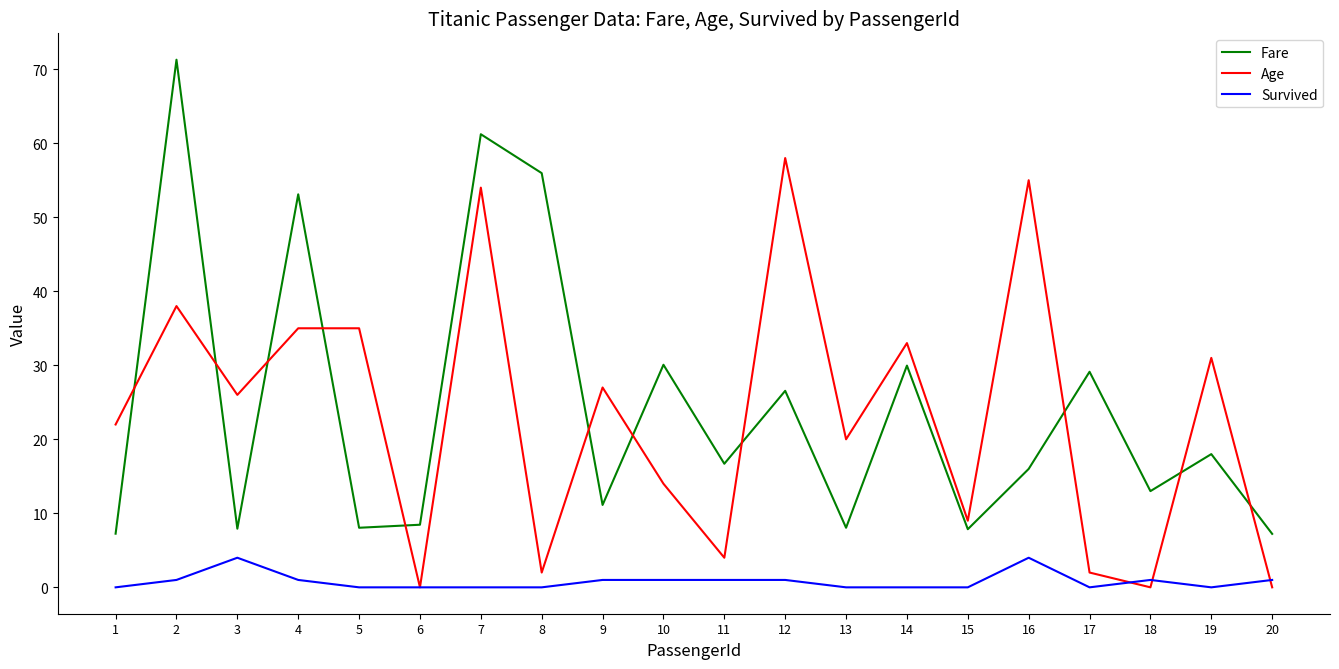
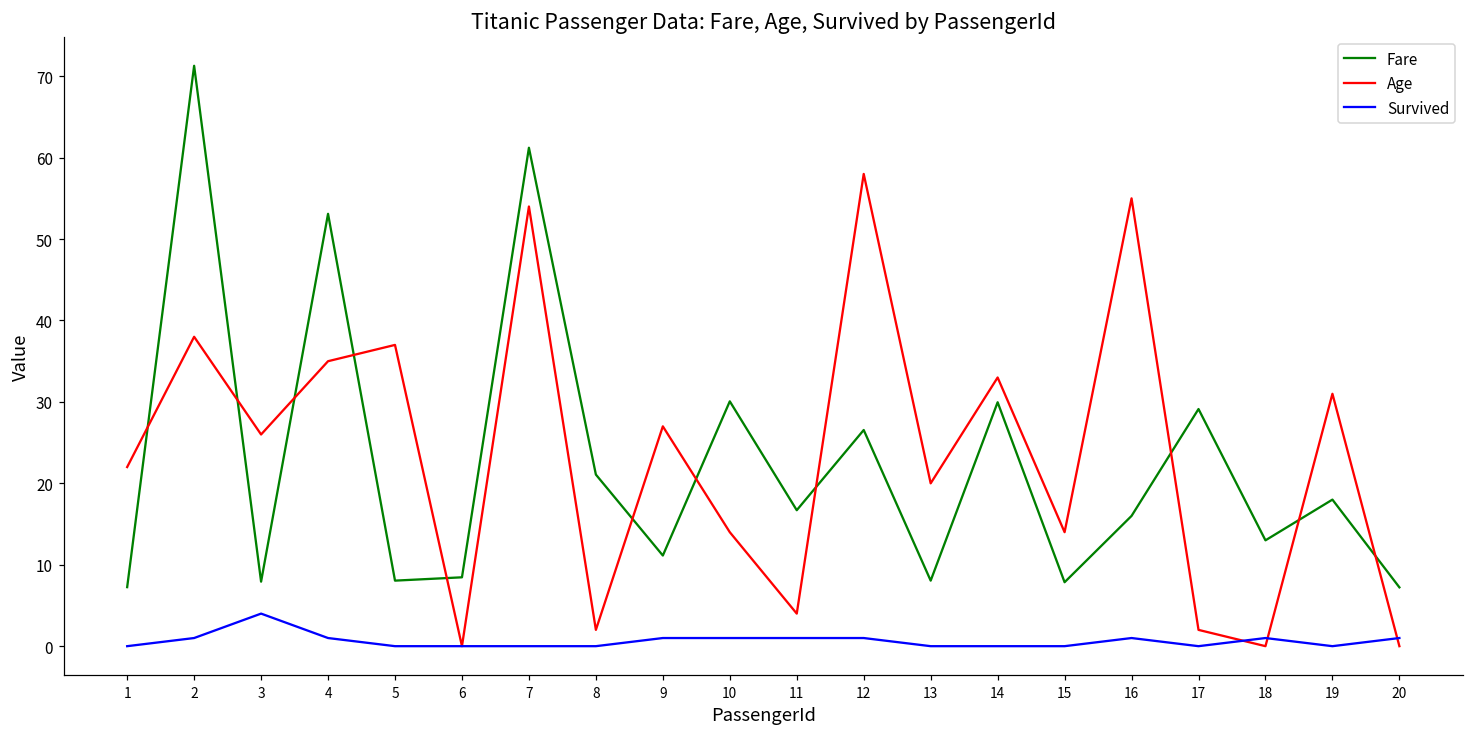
  {
    "Fare": {
      "1": 7,
      "2": 71,
      "3": 8,
      "4": 53,
      "5": 8,
      "6": 8,
      "7": 61,
-     "8": 56,
+     "8": 21,
      "9": 11,
      "10": 30,
      "11": 17,
      "12": 27,
      "13": 8,
      "14": 30,
      "15": 8,
      "16": 16,
      "17": 29,
      "18": 13,
      "19": 18,
      "20": 7
    },
    "Age": {
      "1": 22,
      "2": 38,
      "3": 26,
      "4": 35,
-     "5": 35,
+     "5": 37,
      "7": 54,
      "8": 2,
      "9": 27,
      "10": 14,
      "11": 4,
      "12": 58,
      "13": 20,
      "14": 33,
-     "15": 9,
+     "15": 14,
      "16": 55,
      "17": 2,
      "18": 0,
      "19": 31,
      "20": 0
    },
    "Survived": {
      "1": 0,
      "2": 1,
      "3": 4,
      "4": 1,
      "5": 0,
      "7": 0,
      "8": 0,
      "9": 1,
      "10": 1,
      "11": 1,
      "12": 1,
      "13": 0,
      "14": 0,
      "15": 0,
-     "16": 4,
+     "16": 1,
      "17": 0,
      "18": 1,
      "19": 0,
      "20": 1
    }
  }
